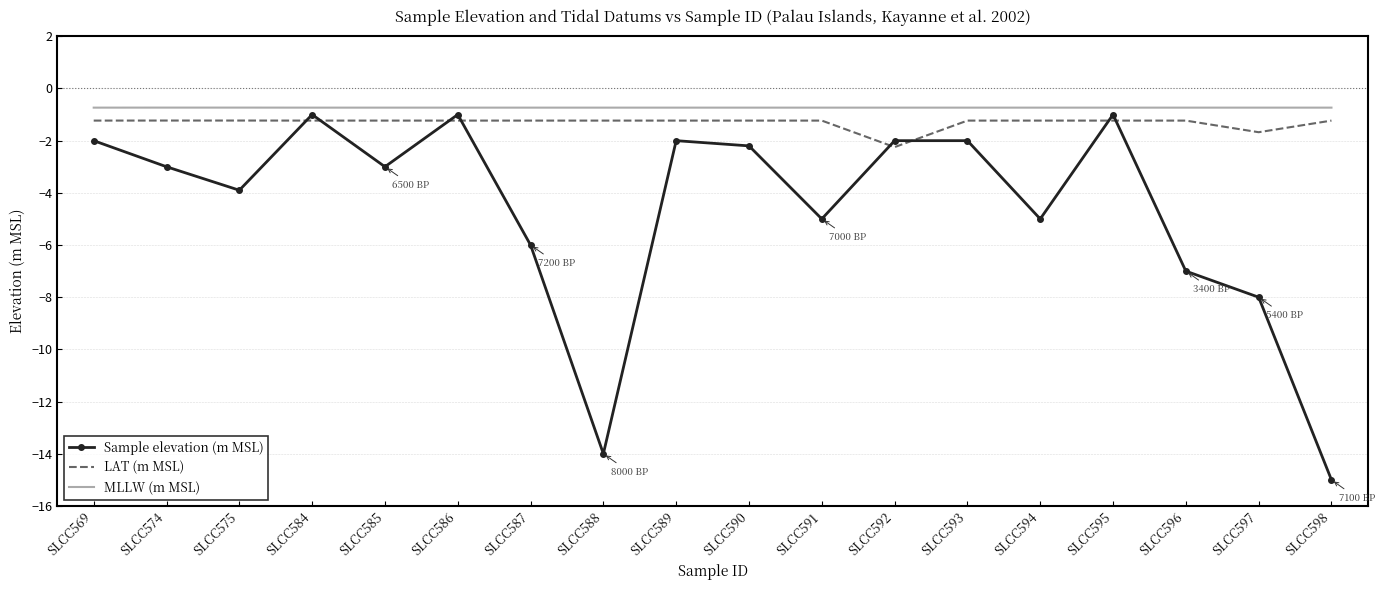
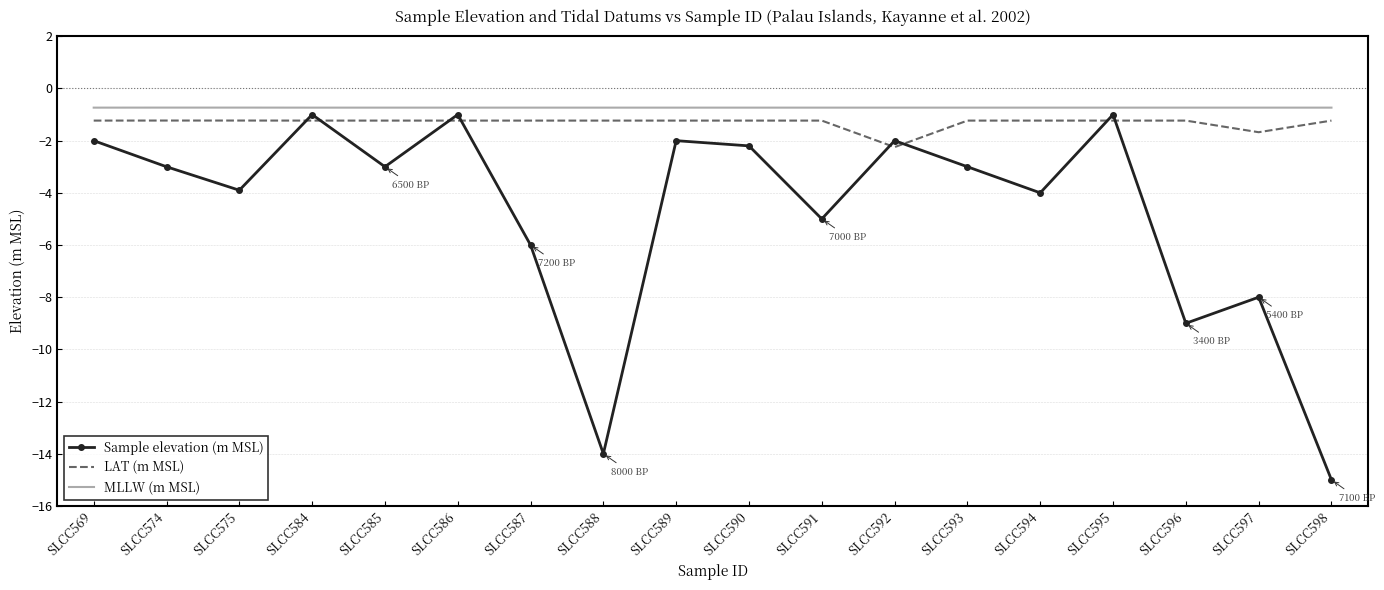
  {
    "Sample elevation (m MSL)": {
      "SLCC569": -2,
      "SLCC574": -3,
      "SLCC575": -3.9,
      "SLCC584": -1,
      "SLCC586": -1,
      "SLCC589": -2,
      "SLCC590": -2.2,
      "SLCC592": -2,
-     "SLCC593": -2,
-     "SLCC594": -5,
+     "SLCC593": -3,
+     "SLCC594": -4,
      "SLCC595": -1,
-     "SLCC596": -7
+     "SLCC596": -9
    },
    "LAT (m MSL)": {
      "SLCC569": -1.2,
      "SLCC574": -1.2,
      "SLCC575": -1.2,
      "SLCC584": -1.2,
      "SLCC585": -1.2,
      "SLCC586": -1.2,
      "SLCC587": -1.2,
      "SLCC588": -1.2,
      "SLCC589": -1.2,
      "SLCC590": -1.2,
      "SLCC591": -1.2,
      "SLCC592": -2.2,
      "SLCC593": -1.2,
      "SLCC594": -1.2,
      "SLCC595": -1.2,
      "SLCC596": -1.2,
      "SLCC597": -1.7,
      "SLCC598": -1.2
    },
    "MLLW (m MSL)": {
      "SLCC569": -0.7,
      "SLCC574": -0.7,
      "SLCC575": -0.7,
      "SLCC584": -0.7,
      "SLCC585": -0.7,
      "SLCC586": -0.7,
      "SLCC587": -0.7,
      "SLCC588": -0.7,
      "SLCC589": -0.7,
      "SLCC590": -0.7,
      "SLCC591": -0.7,
      "SLCC592": -0.7,
      "SLCC593": -0.7,
      "SLCC594": -0.7,
      "SLCC595": -0.7,
      "SLCC596": -0.7,
      "SLCC597": -0.7,
      "SLCC598": -0.7
    }
  }
